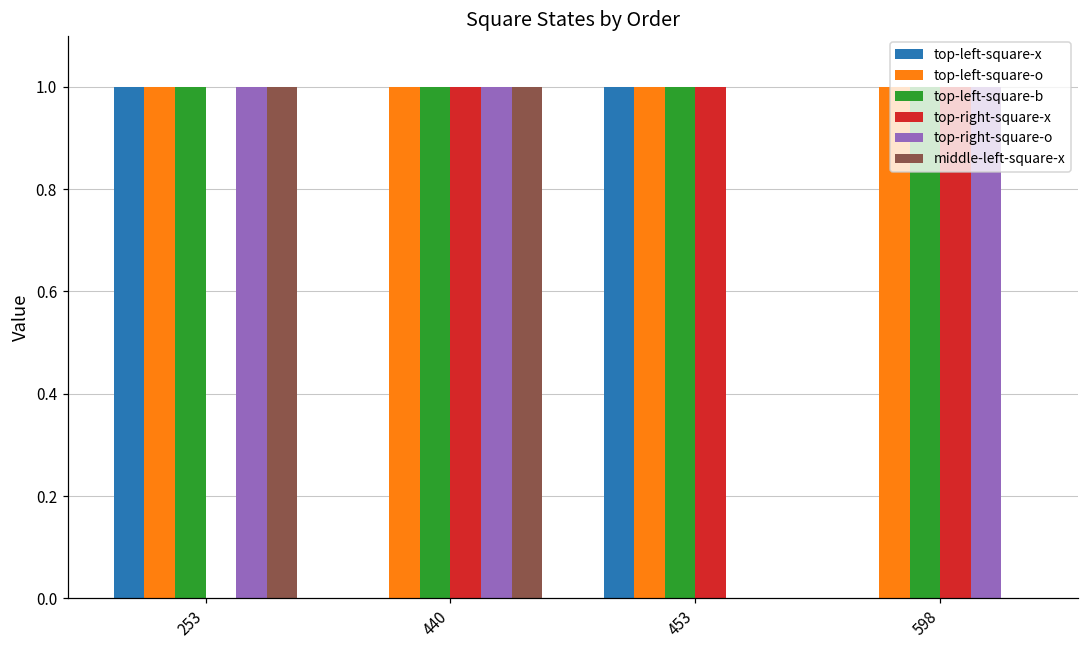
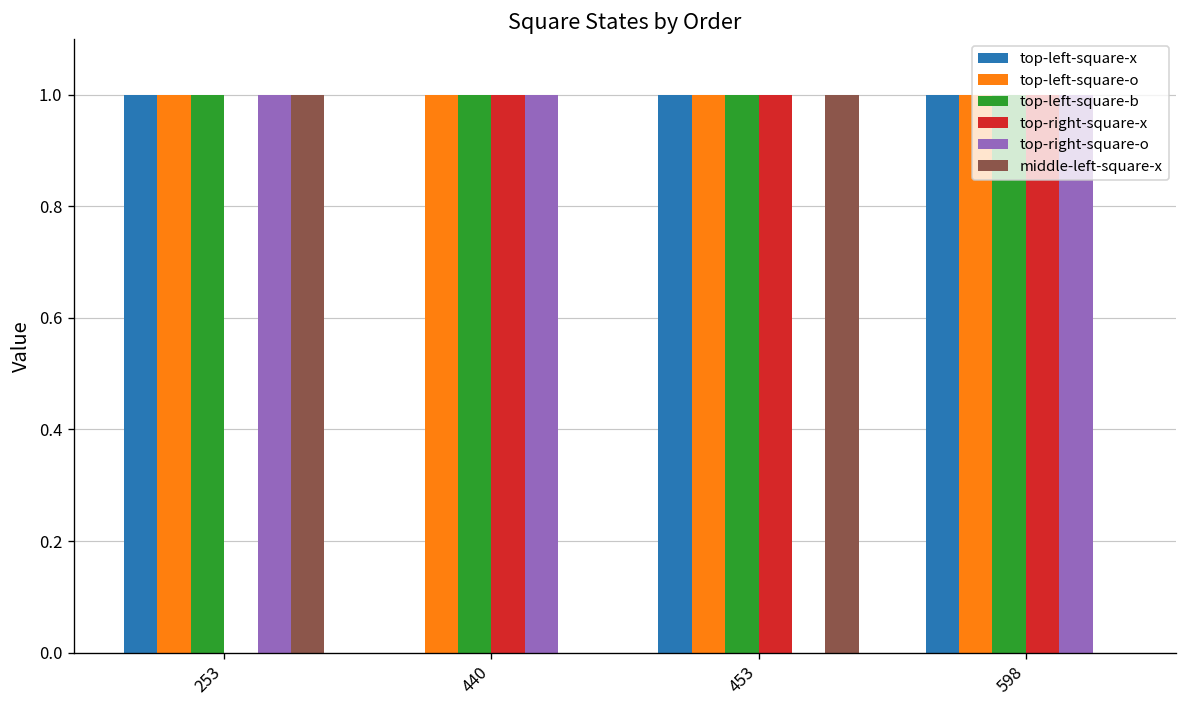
  {
    "top-left-square-x": {
      "253": 1,
      "440": 0,
      "453": 1,
-     "598": 0
+     "598": 1
    },
    "top-left-square-o": {
      "253": 1,
      "440": 1,
      "453": 1
    },
    "top-left-square-b": {
      "253": 1,
      "440": 1,
      "453": 1
    },
    "top-right-square-x": {
      "253": 0,
      "440": 1,
      "453": 1
    },
    "top-right-square-o": {
      "253": 1,
      "440": 1,
      "453": 0
    },
    "middle-left-square-x": {
      "253": 1,
-     "440": 1,
-     "453": 0,
+     "440": 0,
+     "453": 1,
      "598": 0
    }
  }
